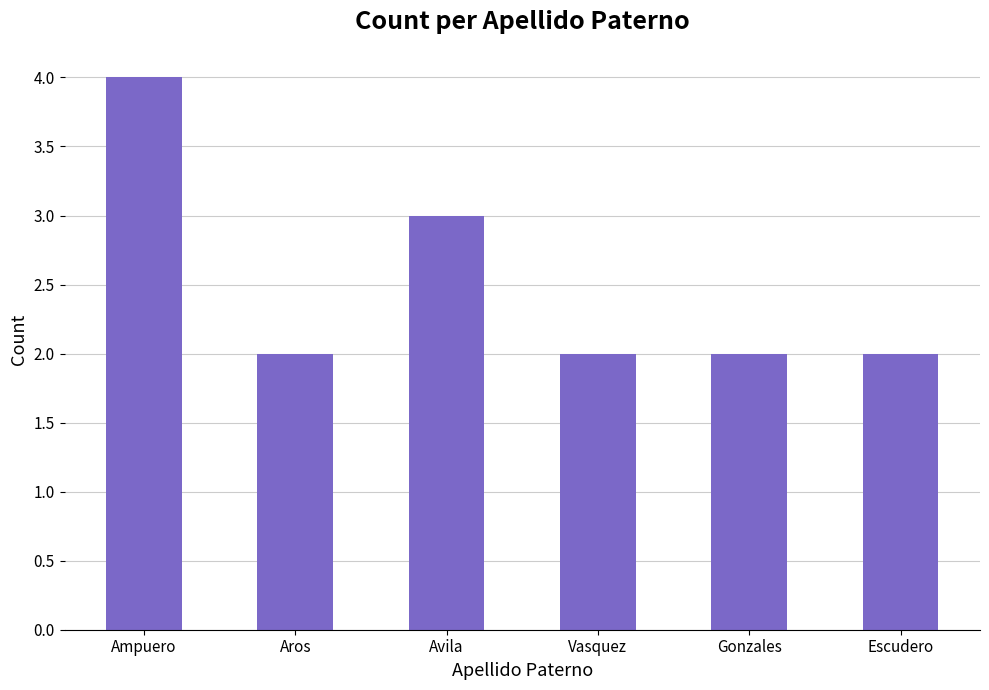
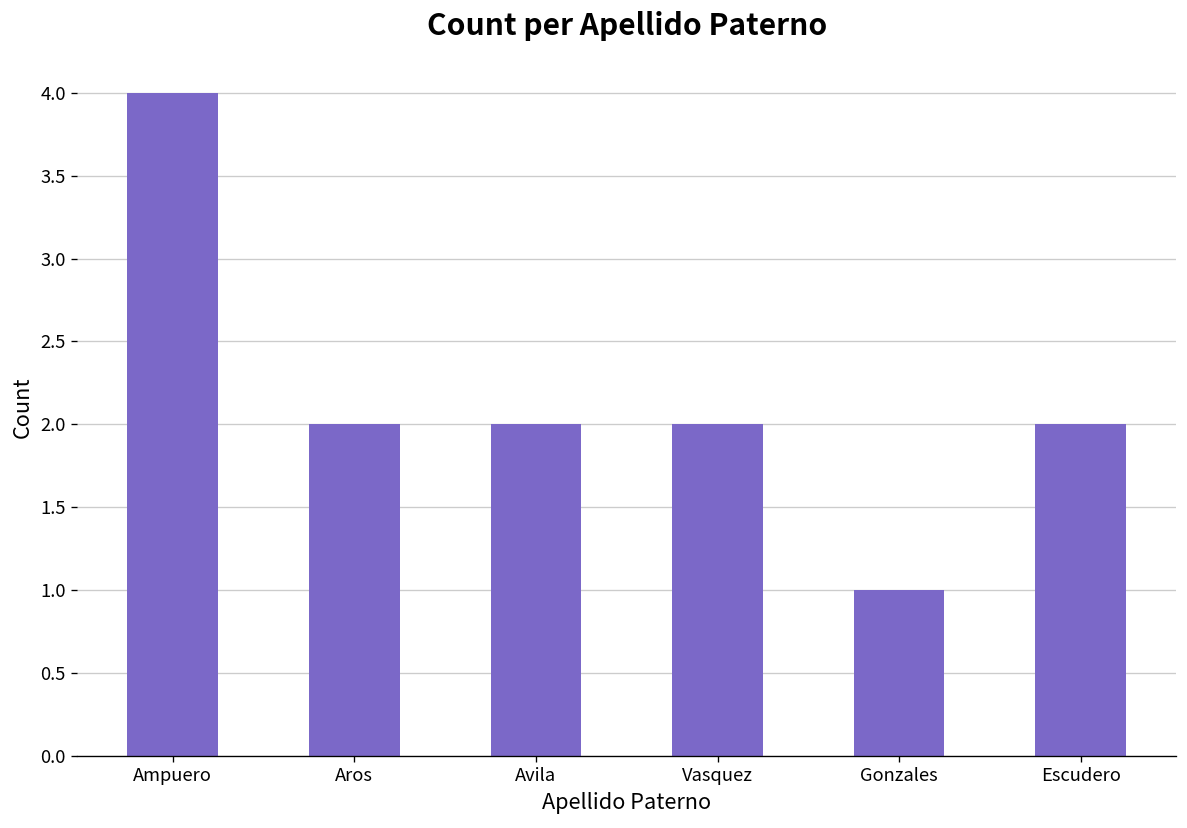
  {
    "Ampuero": 4,
    "Aros": 2,
-   "Avila": 3,
+   "Avila": 2,
    "Vasquez": 2,
-   "Gonzales": 2,
+   "Gonzales": 1,
    "Escudero": 2
  }
